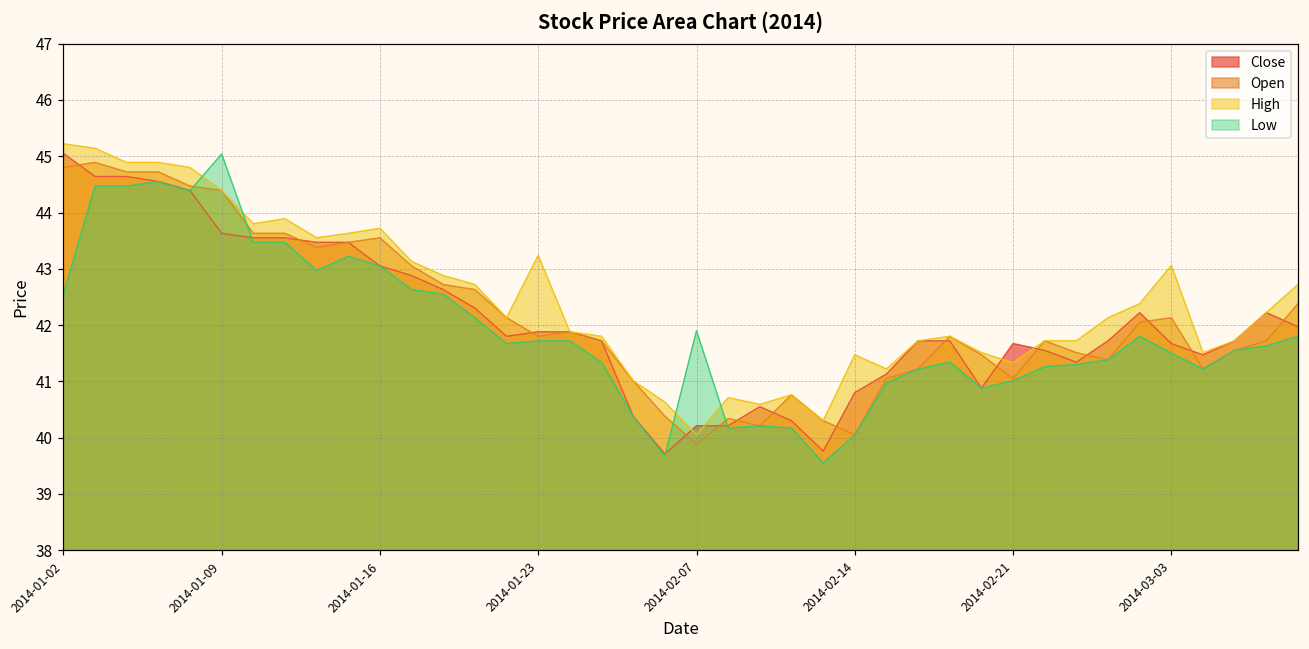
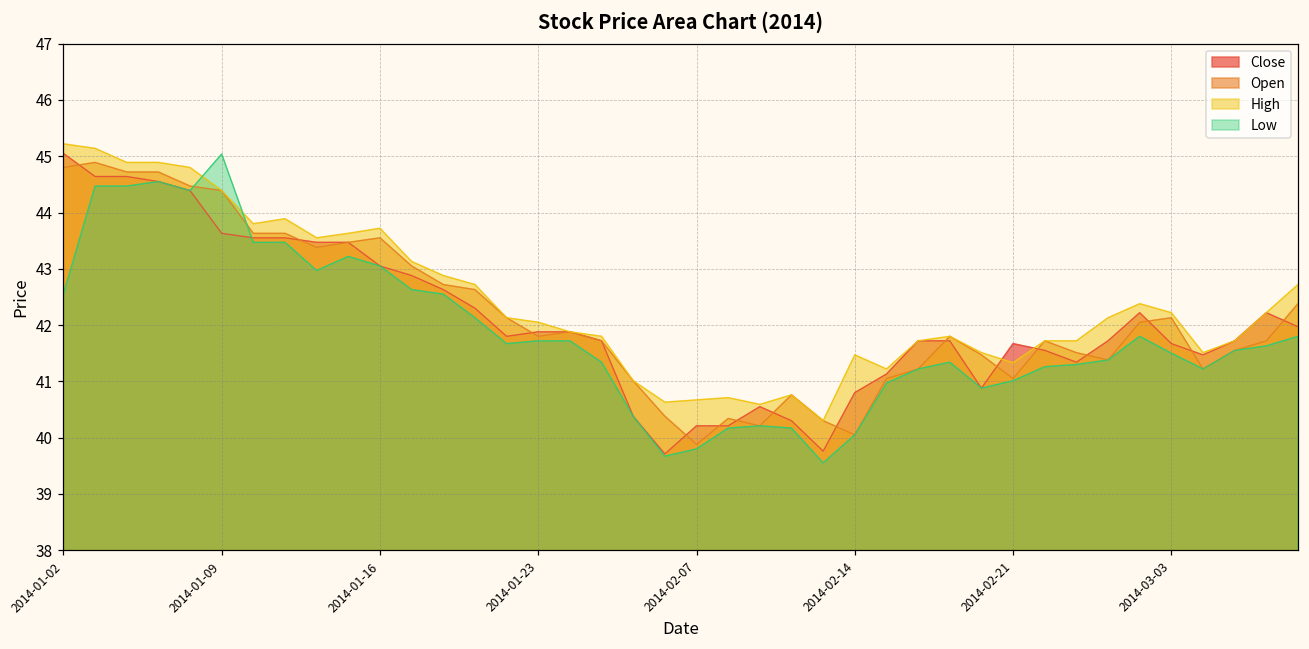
  {
    "High": {
      "2014-01-02": 45.2,
      "2014-01-16": 43.7,
-     "2014-01-23": 43.2,
-     "2014-02-07": 40.1,
+     "2014-01-23": 42.1,
+     "2014-02-07": 40.7,
      "2014-02-14": 41.5,
      "2014-02-21": 41.3,
-     "2014-03-03": 43.1
+     "2014-03-03": 42.2
    },
    "Low": {
      "2014-01-02": 42.6,
      "2014-01-09": 45.0,
      "2014-01-23": 41.7,
-     "2014-02-07": 41.9,
+     "2014-02-07": 39.8,
      "2014-03-03": 41.5
    }
  }
